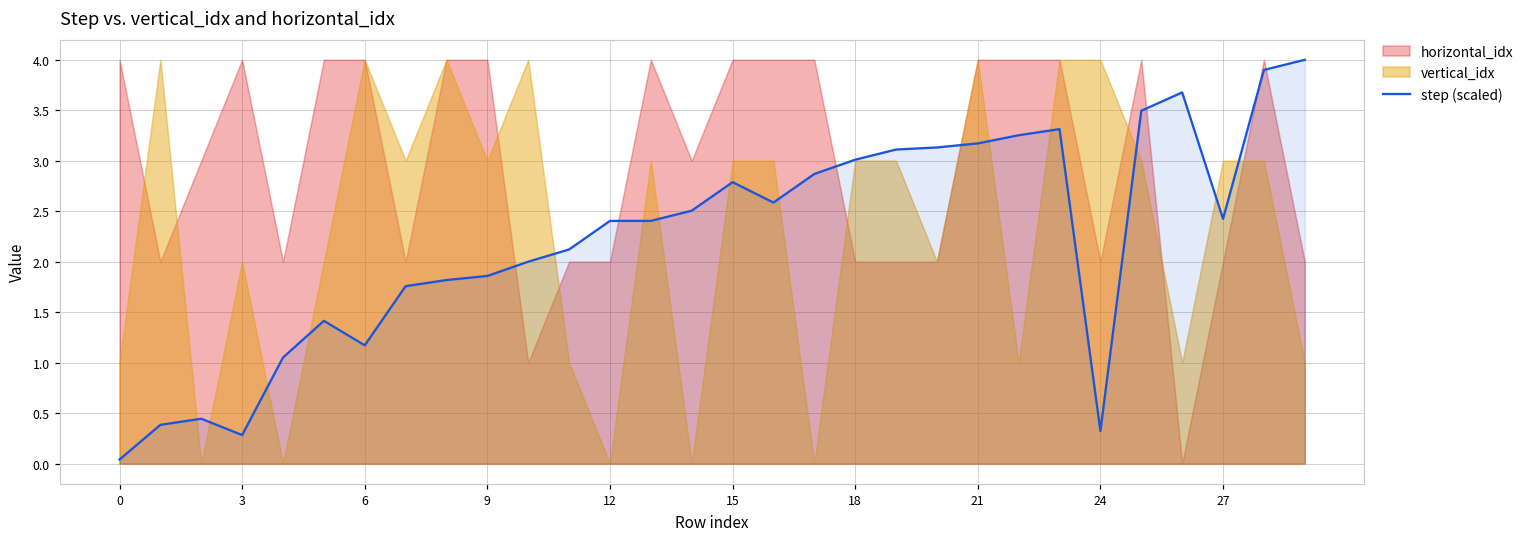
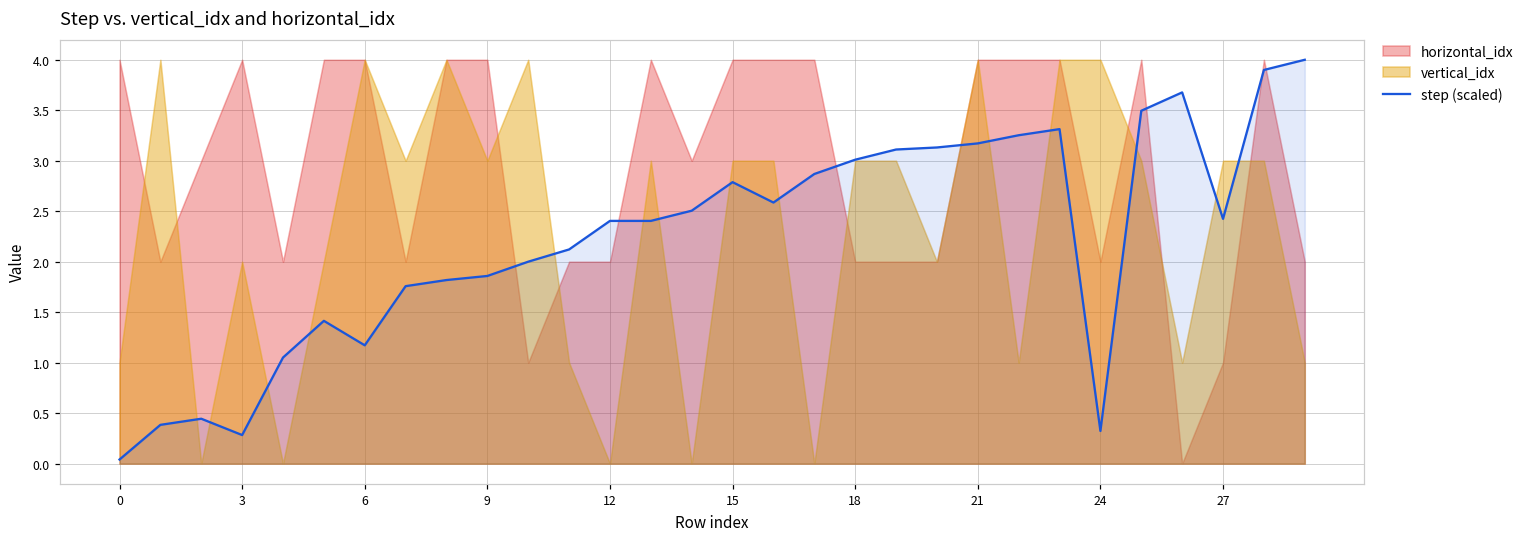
  {
    "horizontal_idx": {
      "0": 4,
      "3": 4,
      "9": 4,
      "12": 2,
      "15": 4,
      "18": 2,
      "24": 2,
-     "27": 2
+     "27": 1
    },
    "vertical_idx": {
      "0": 1,
      "3": 2,
      "9": 3,
      "12": 0,
      "15": 3,
      "24": 4,
      "27": 3
    },
    "step (scaled)": {
      "0": 0.0,
      "3": 0.3,
      "6": 1.2,
      "9": 1.9,
      "12": 2.4,
      "15": 2.8,
      "21": 3.2,
      "24": 0.3,
      "27": 2.4
    }
  }
